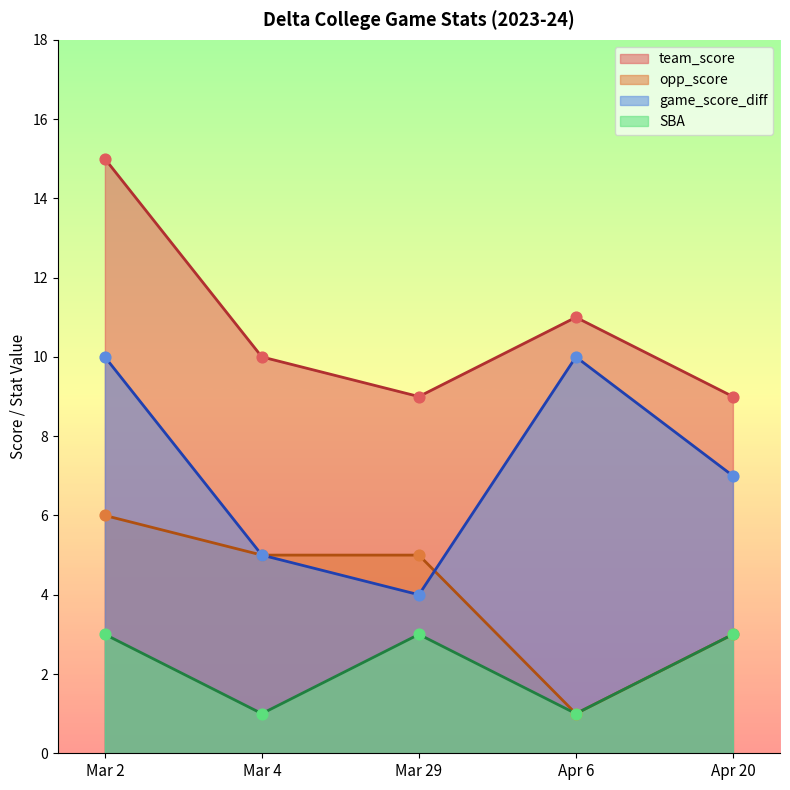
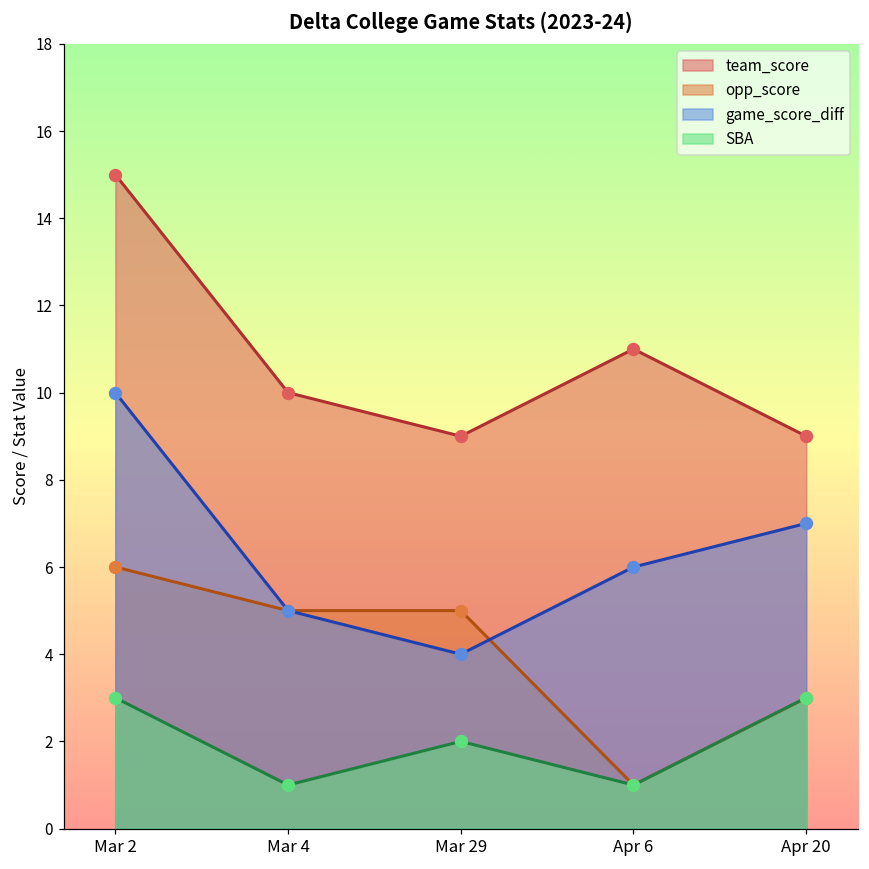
  {
    "game_score_diff": {
      "Mar 2": 10,
      "Mar 29": 4,
-     "Apr 6": 10,
+     "Apr 6": 6,
      "Apr 20": 7
    },
    "SBA": {
      "Mar 2": 3,
      "Mar 4": 1,
-     "Mar 29": 3
+     "Mar 29": 2
    }
  }
